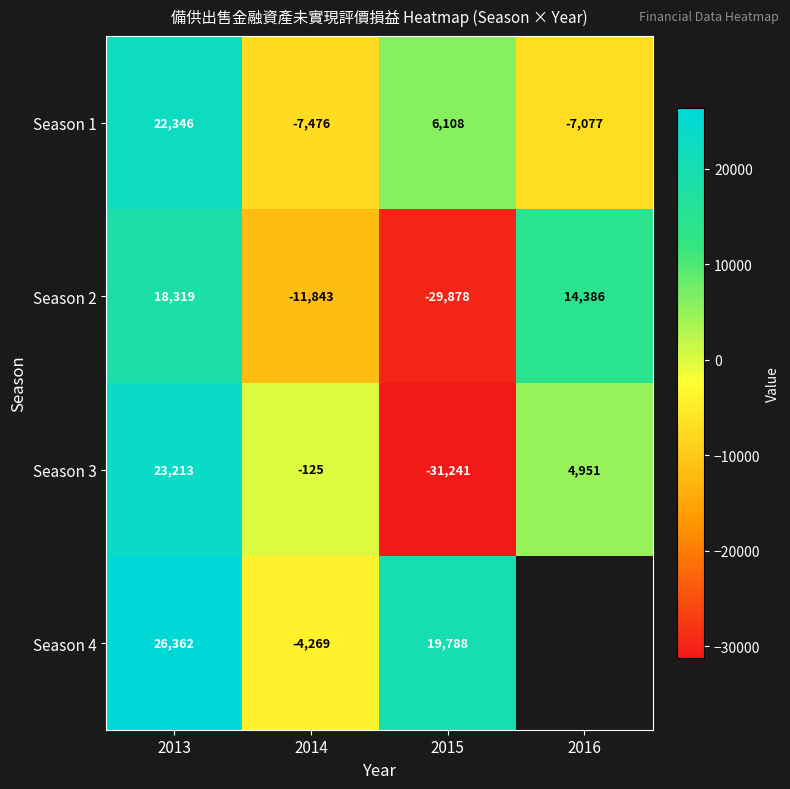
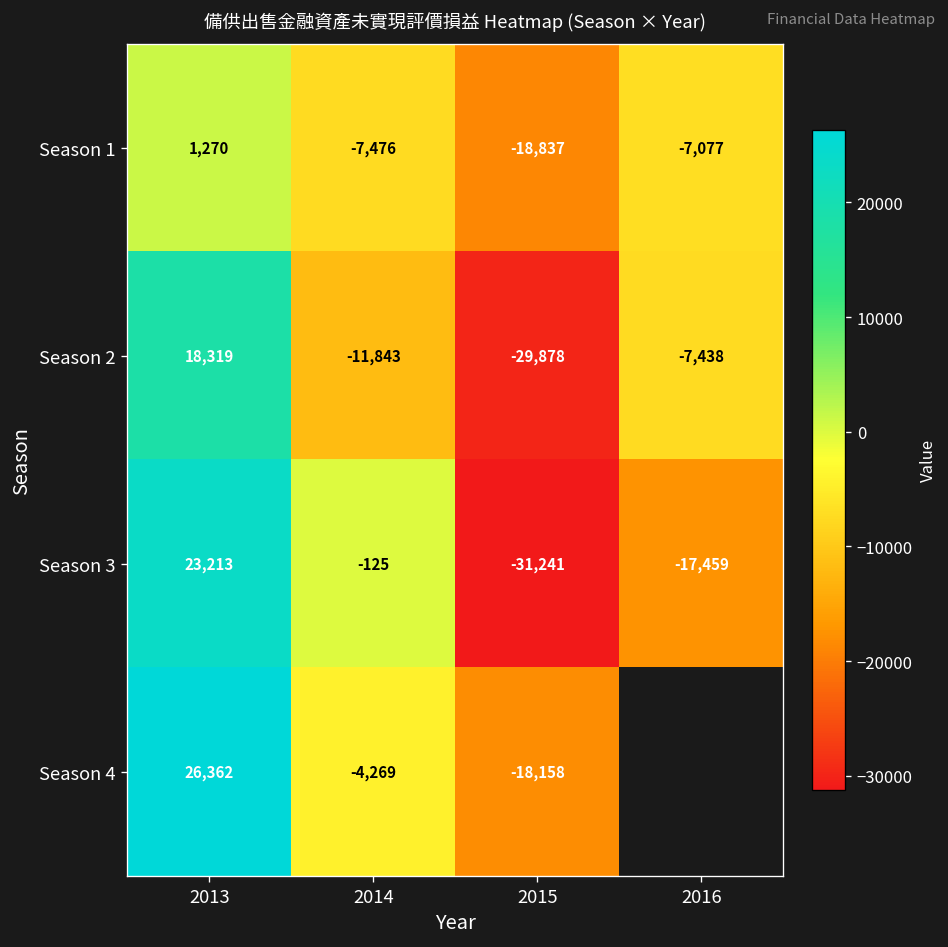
  {
    "Season 1": {
-     "2013": "22,346",
+     "2013": "1,270",
      "2014": "-7,476",
-     "2015": "6,108",
+     "2015": "-18,837",
      "2016": "-7,077"
    },
    "Season 2": {
      "2013": "18,319",
      "2014": "-11,843",
      "2015": "-29,878",
-     "2016": "14,386"
+     "2016": "-7,438"
    },
    "Season 3": {
      "2013": "23,213",
      "2014": "-125",
      "2015": "-31,241",
-     "2016": "4,951"
+     "2016": "-17,459"
    },
    "Season 4": {
      "2013": "26,362",
      "2014": "-4,269",
-     "2015": "19,788"
+     "2015": "-18,158"
    }
  }
